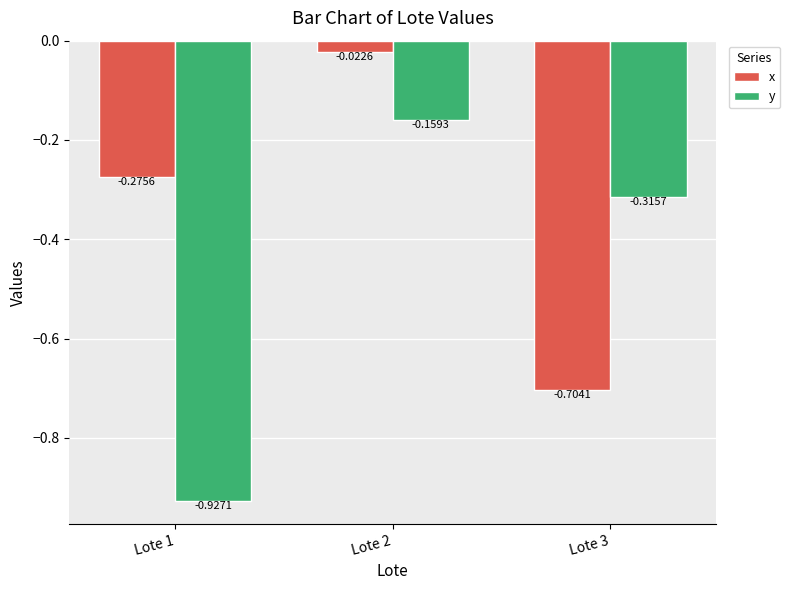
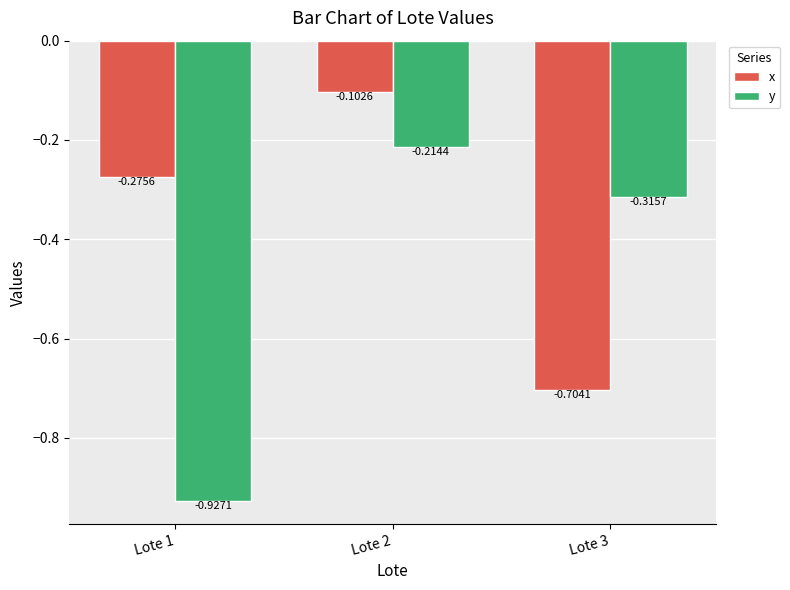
  {
    "x": {
      "Lote 1": -0.2756,
-     "Lote 2": -0.0226,
+     "Lote 2": -0.1026,
      "Lote 3": -0.7041
    },
    "y": {
      "Lote 1": -0.9271,
-     "Lote 2": -0.1593,
+     "Lote 2": -0.2144,
      "Lote 3": -0.3157
    }
  }
